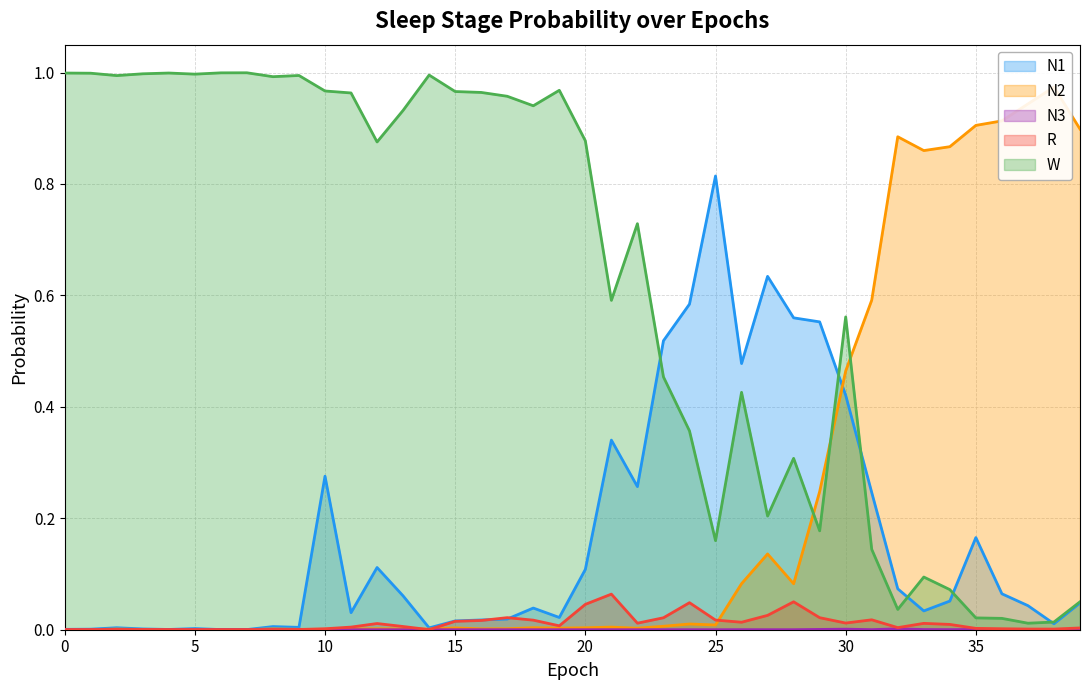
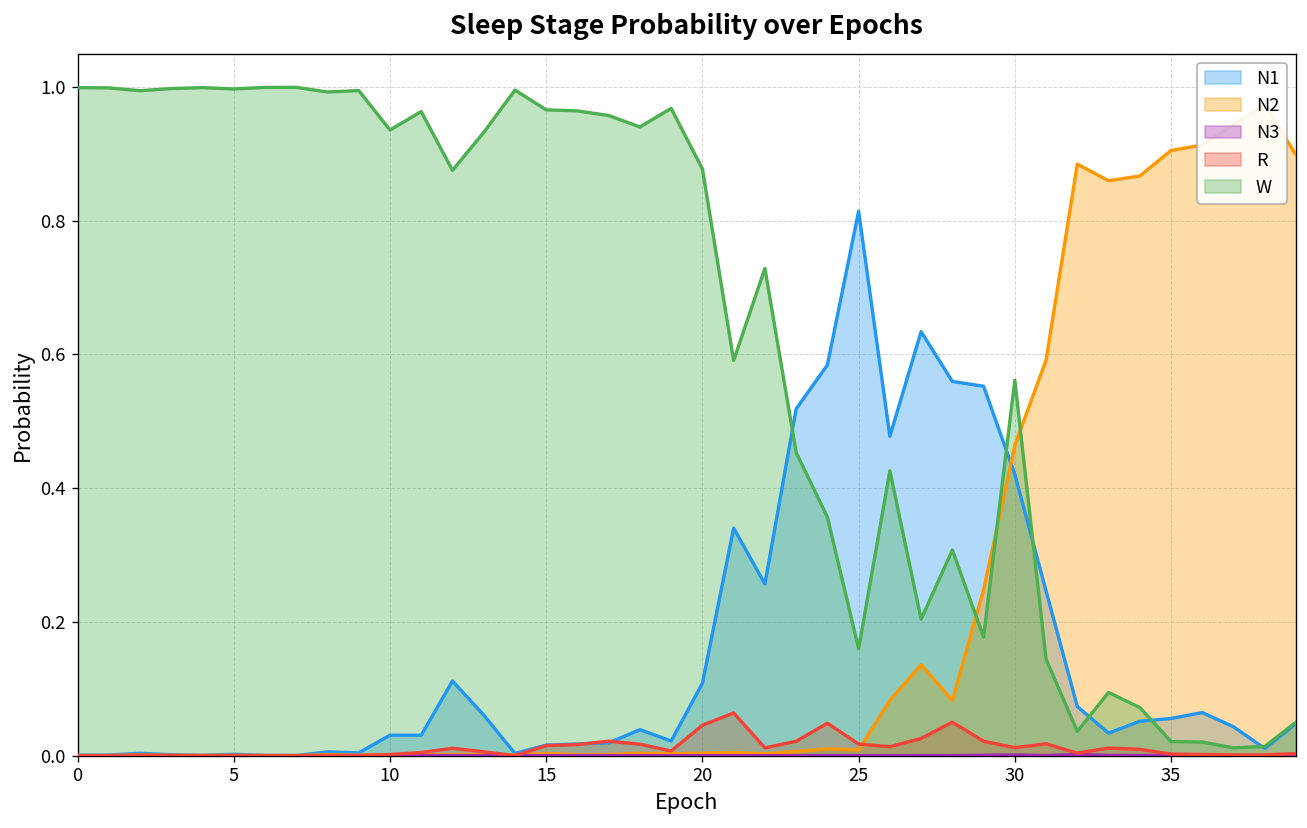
  {
    "N1": {
-     "10": 0.28,
+     "10": 0.03,
      "20": 0.11,
      "25": 0.81,
      "30": 0.42,
-     "35": 0.17
+     "35": 0.06
    },
    "N3": {
      "25": 0.00,
      "30": 0.00
    },
    "W": {
      "0": 1.00,
      "5": 1.00,
-     "10": 0.97,
+     "10": 0.94,
      "15": 0.97,
      "20": 0.88,
      "25": 0.16,
      "30": 0.56,
      "35": 0.02
    }
  }
